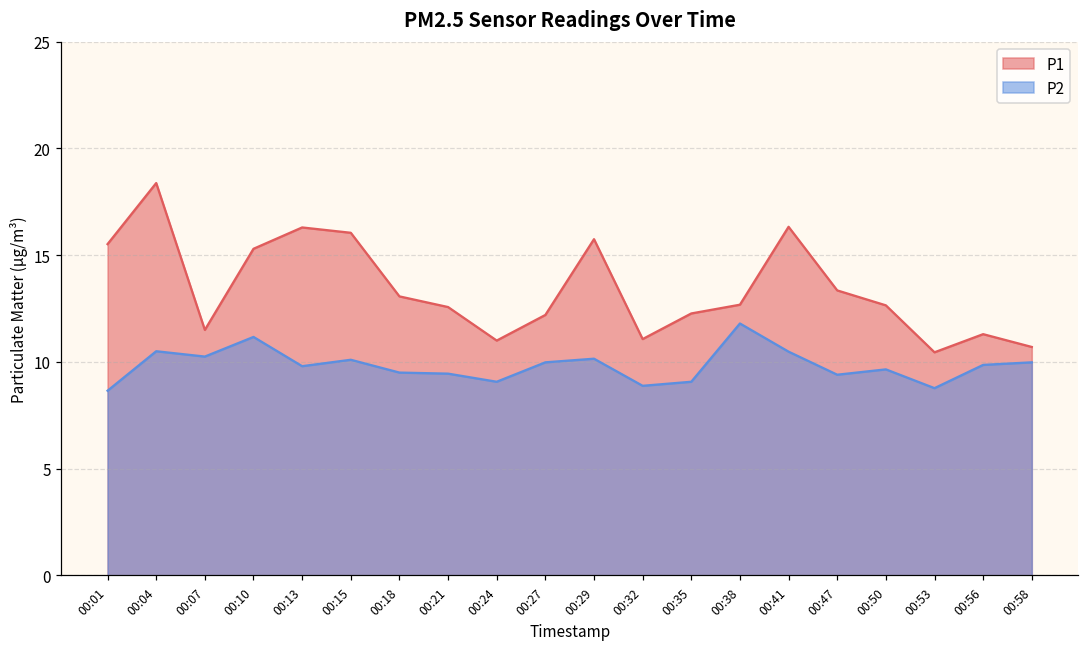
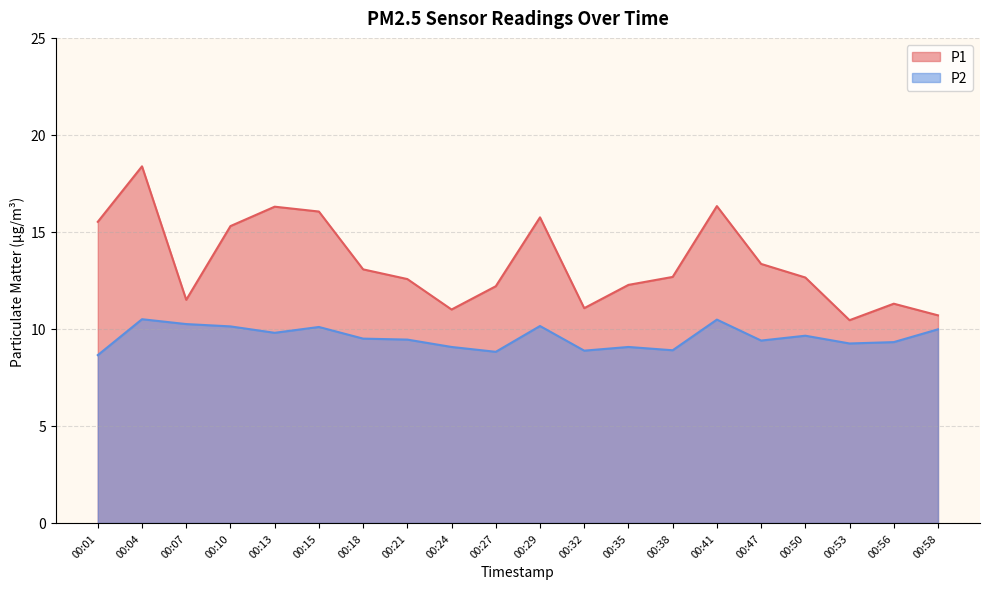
  {
    "P1": {
      "00:01": 15.5,
      "00:04": 18.4,
      "00:07": 11.5,
      "00:10": 15.3,
      "00:13": 16.3,
      "00:15": 16.1,
      "00:18": 13.1,
      "00:21": 12.6,
      "00:24": 11.0,
      "00:27": 12.2,
      "00:29": 15.8,
      "00:32": 11.1,
      "00:35": 12.3,
      "00:38": 12.7,
      "00:41": 16.3,
      "00:47": 13.4,
      "00:50": 12.7,
      "00:53": 10.5,
      "00:56": 11.3,
      "00:58": 10.7
    },
    "P2": {
      "00:01": 8.7,
      "00:04": 10.5,
      "00:07": 10.3,
-     "00:10": 11.2,
+     "00:10": 10.1,
      "00:13": 9.8,
      "00:15": 10.1,
      "00:18": 9.5,
      "00:21": 9.5,
      "00:24": 9.1,
-     "00:27": 10.0,
+     "00:27": 8.8,
      "00:29": 10.2,
      "00:32": 8.9,
      "00:35": 9.1,
-     "00:38": 11.8,
+     "00:38": 8.9,
      "00:41": 10.5,
      "00:47": 9.4,
      "00:50": 9.7,
-     "00:53": 8.8,
-     "00:56": 9.9,
+     "00:53": 9.3,
+     "00:56": 9.3,
      "00:58": 10.0
    }
  }
